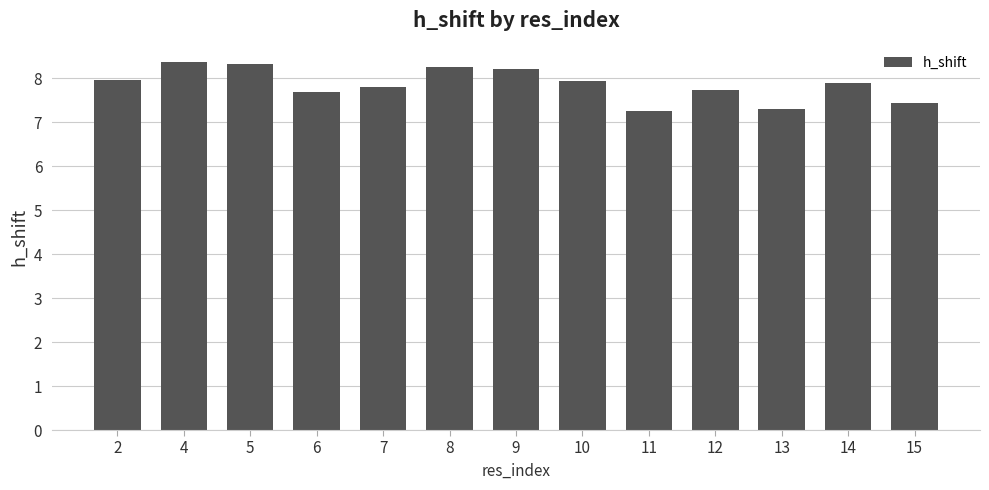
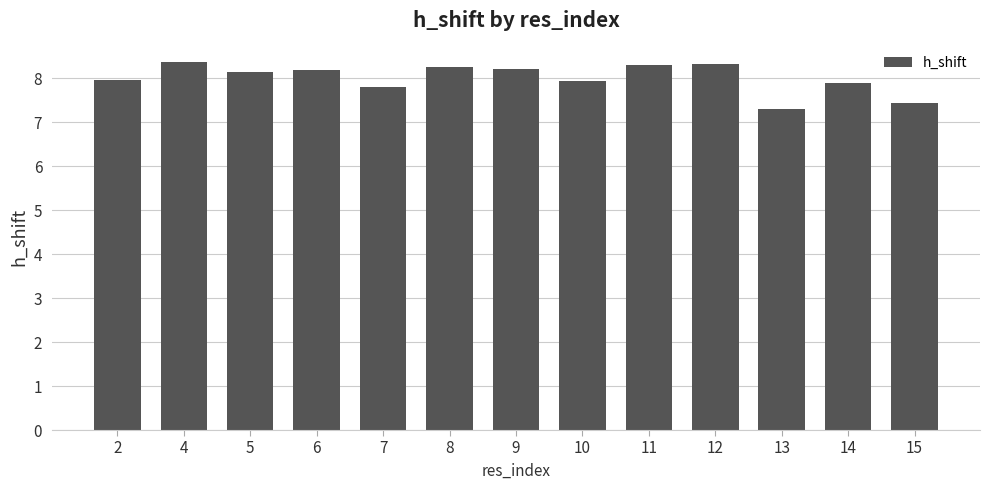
  {
    "2": 8.0,
    "4": 8.4,
-   "5": 8.3,
-   "6": 7.7,
+   "5": 8.1,
+   "6": 8.2,
    "7": 7.8,
    "8": 8.3,
    "9": 8.2,
    "10": 7.9,
-   "11": 7.2,
-   "12": 7.7,
+   "11": 8.3,
+   "12": 8.3,
    "13": 7.3,
    "14": 7.9,
    "15": 7.5
  }
